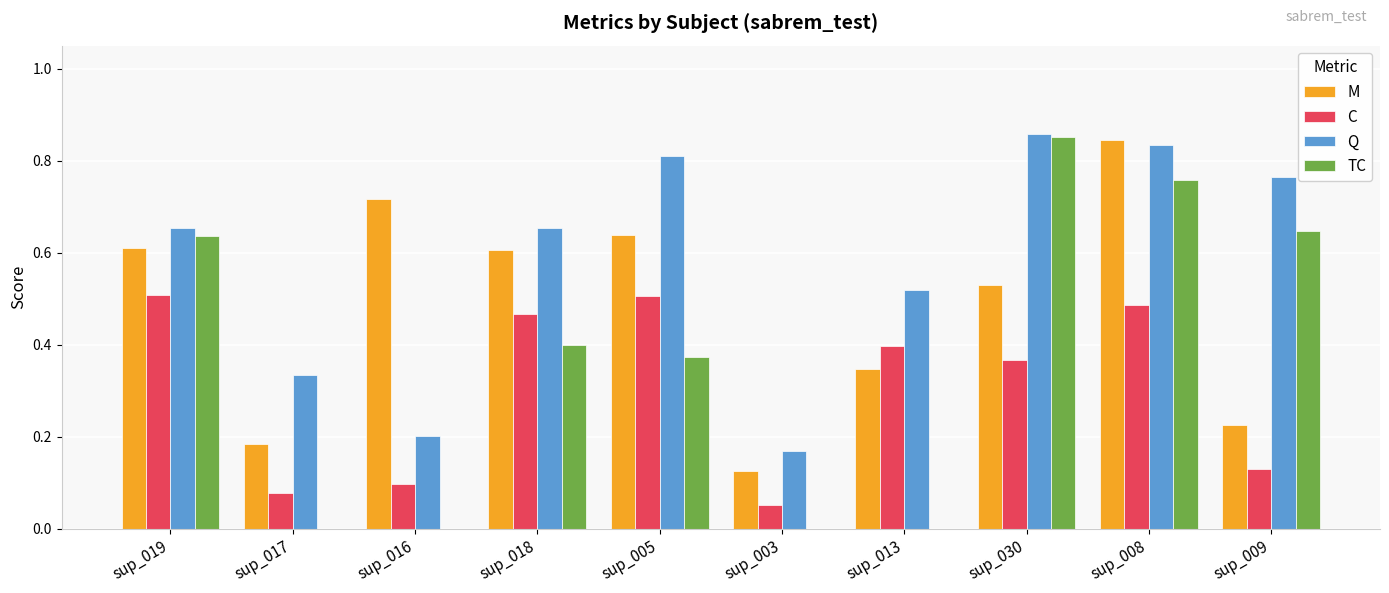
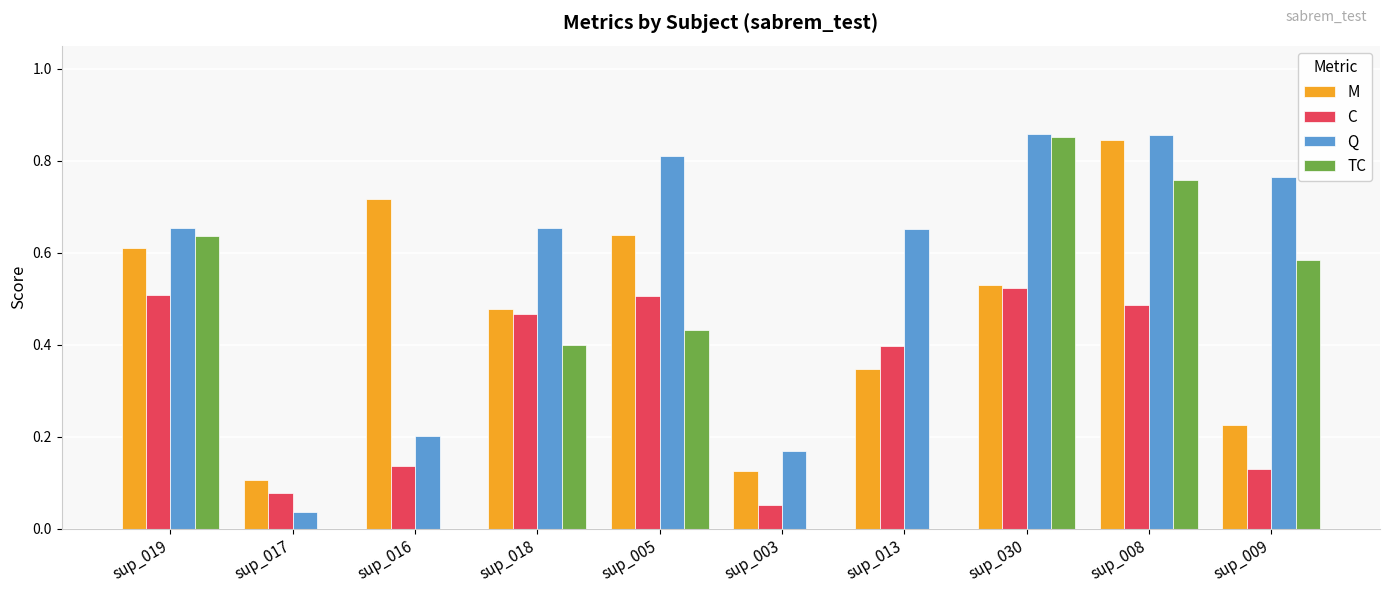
  {
    "M": {
      "sup_019": 0.61,
-     "sup_017": 0.18,
+     "sup_017": 0.11,
      "sup_016": 0.72,
-     "sup_018": 0.61,
+     "sup_018": 0.48,
      "sup_005": 0.64,
      "sup_003": 0.12,
      "sup_013": 0.35,
      "sup_030": 0.53,
      "sup_008": 0.85,
      "sup_009": 0.23
    },
    "C": {
      "sup_019": 0.51,
      "sup_017": 0.08,
-     "sup_016": 0.10,
+     "sup_016": 0.14,
      "sup_018": 0.47,
      "sup_005": 0.51,
      "sup_003": 0.05,
      "sup_013": 0.40,
-     "sup_030": 0.37,
+     "sup_030": 0.52,
      "sup_008": 0.49,
      "sup_009": 0.13
    },
    "Q": {
      "sup_019": 0.65,
-     "sup_017": 0.33,
+     "sup_017": 0.04,
      "sup_016": 0.20,
      "sup_018": 0.65,
      "sup_005": 0.81,
      "sup_003": 0.17,
-     "sup_013": 0.52,
+     "sup_013": 0.65,
      "sup_030": 0.86,
-     "sup_008": 0.83,
+     "sup_008": 0.86,
      "sup_009": 0.77
    },
    "TC": {
      "sup_019": 0.64,
      "sup_017": 0.00,
      "sup_016": 0.00,
      "sup_018": 0.40,
-     "sup_005": 0.37,
+     "sup_005": 0.43,
      "sup_003": 0.00,
      "sup_013": 0.00,
      "sup_030": 0.85,
      "sup_008": 0.76,
-     "sup_009": 0.65
+     "sup_009": 0.58
    }
  }
